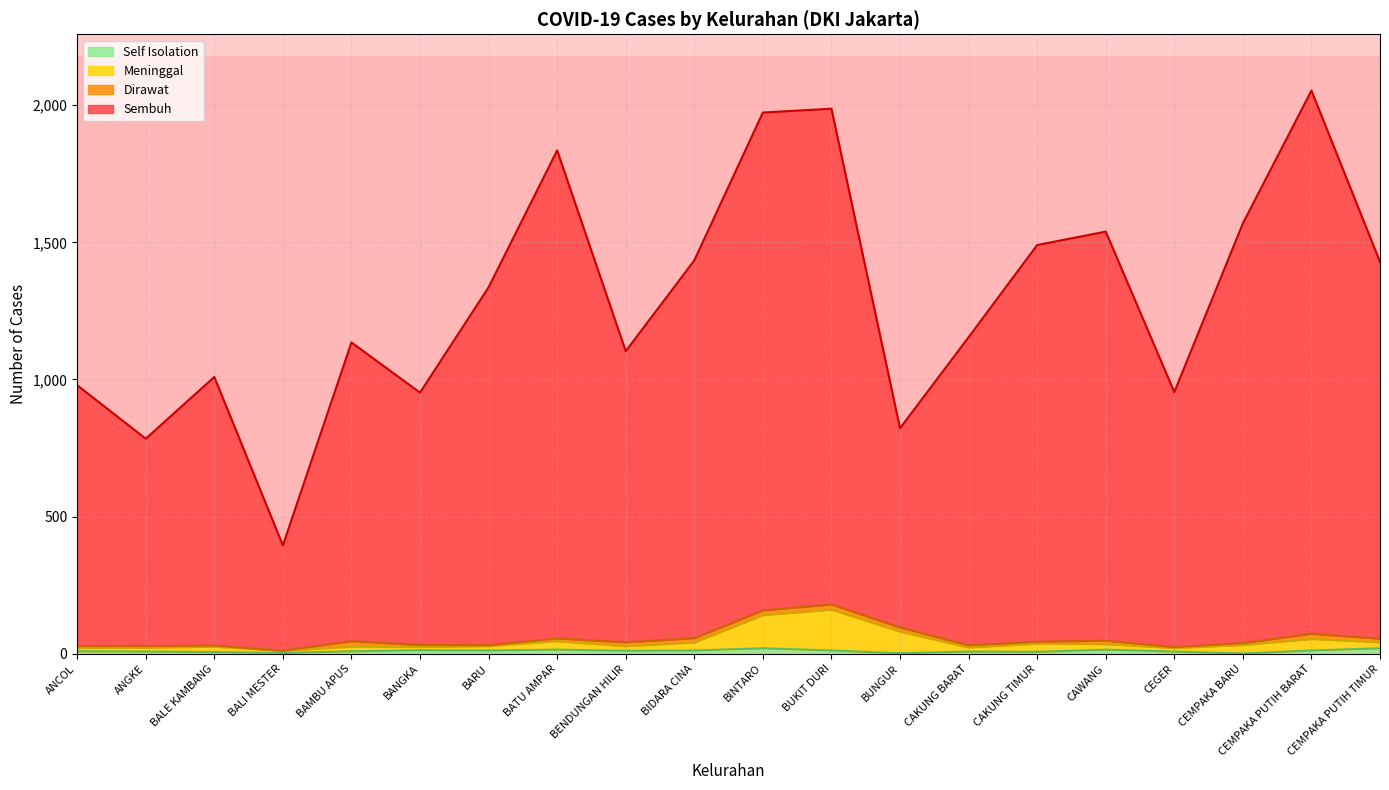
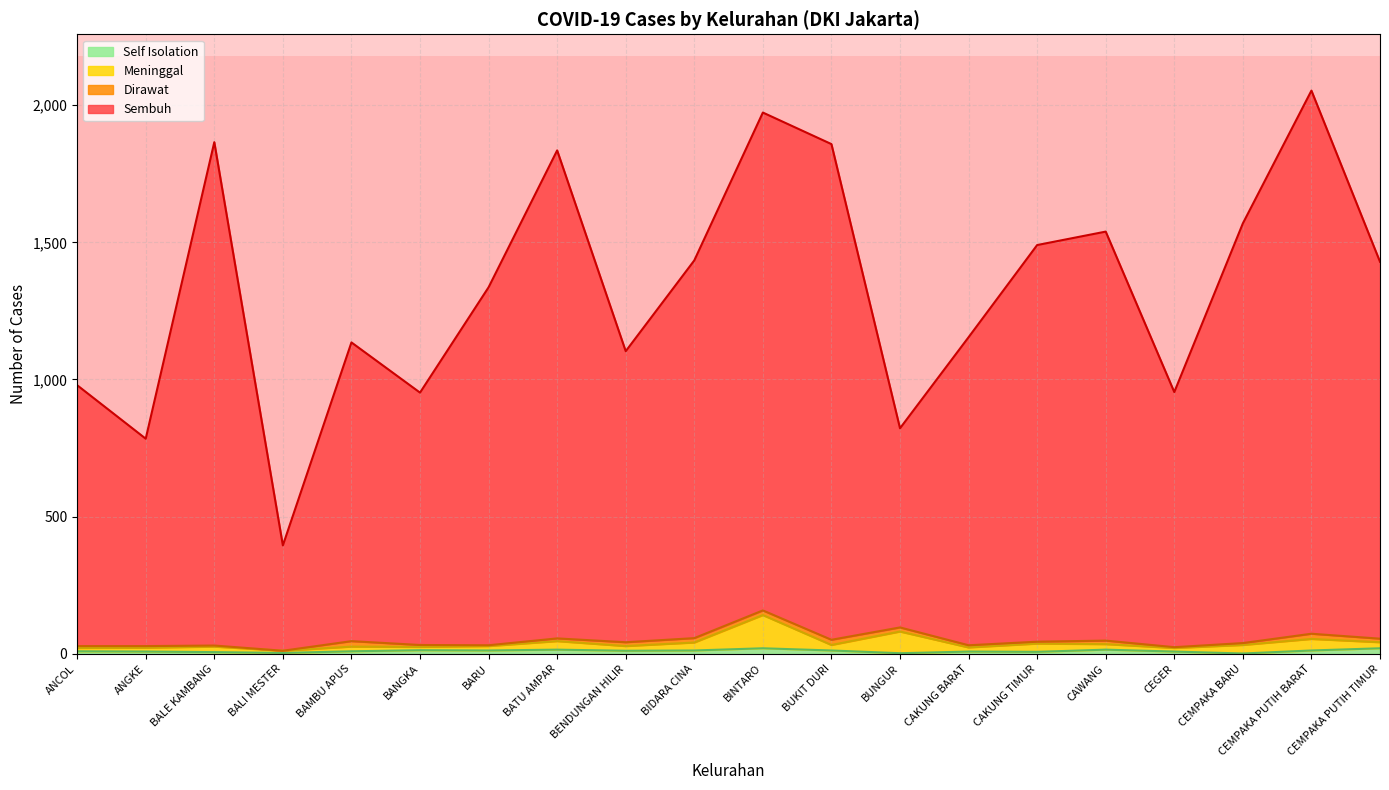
  {
    "Self Isolation": {
      "ANCOL": "10",
      "ANGKE": "10",
      "BALE KAMBANG": "10",
      "BAMBU APUS": "10",
      "BANGKA": "10",
      "BARU": "10",
      "BATU AMPAR": "20",
      "BENDUNGAN HILIR": "10",
      "BIDARA CINA": "10",
      "BINTARO": "20",
      "BUKIT DURI": "10",
      "BUNGUR": "0",
      "CAKUNG BARAT": "10",
      "CAKUNG TIMUR": "10",
      "CAWANG": "20",
      "CEGER": "10",
      "CEMPAKA BARU": "0",
      "CEMPAKA PUTIH BARAT": "10",
      "CEMPAKA PUTIH TIMUR": "20"
    },
    "Meninggal": {
      "BAMBU APUS": "20",
      "BATU AMPAR": "30",
      "BENDUNGAN HILIR": "20",
      "BIDARA CINA": "30",
      "BINTARO": "120",
-     "BUKIT DURI": "150",
+     "BUKIT DURI": "20",
      "BUNGUR": "80",
      "CAWANG": "20",
      "CEMPAKA PUTIH BARAT": "40",
      "CEMPAKA PUTIH TIMUR": "20"
    },
    "Dirawat": {
      "BAMBU APUS": "20",
      "BATU AMPAR": "10",
      "BENDUNGAN HILIR": "10",
      "BIDARA CINA": "20",
      "BINTARO": "20",
      "BUKIT DURI": "20",
      "BUNGUR": "20",
      "CAWANG": "10",
      "CEMPAKA PUTIH BARAT": "20",
      "CEMPAKA PUTIH TIMUR": "10"
    },
    "Sembuh": {
      "ANCOL": "950",
      "ANGKE": "760",
-     "BALE KAMBANG": "980",
+     "BALE KAMBANG": "1,840",
      "BALI MESTER": "380",
      "BAMBU APUS": "1,090",
      "BANGKA": "920",
      "BARU": "1,310",
      "BATU AMPAR": "1,780",
      "BENDUNGAN HILIR": "1,060",
      "BIDARA CINA": "1,380",
      "BINTARO": "1,820",
      "BUKIT DURI": "1,810",
      "BUNGUR": "730",
      "CAKUNG BARAT": "1,120",
      "CAKUNG TIMUR": "1,450",
      "CAWANG": "1,490",
      "CEGER": "930",
      "CEMPAKA BARU": "1,530",
      "CEMPAKA PUTIH BARAT": "1,980",
      "CEMPAKA PUTIH TIMUR": "1,370"
    }
  }
